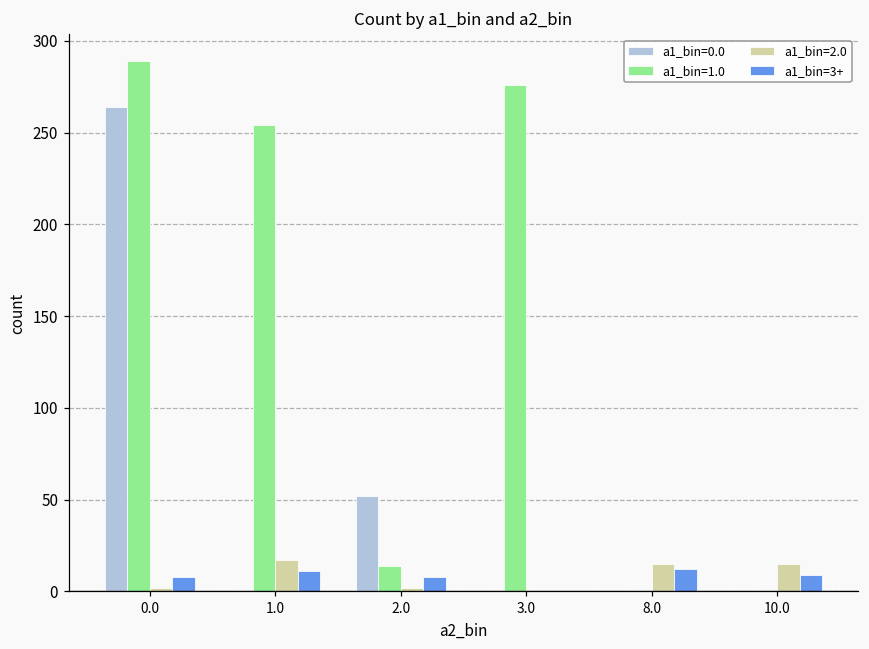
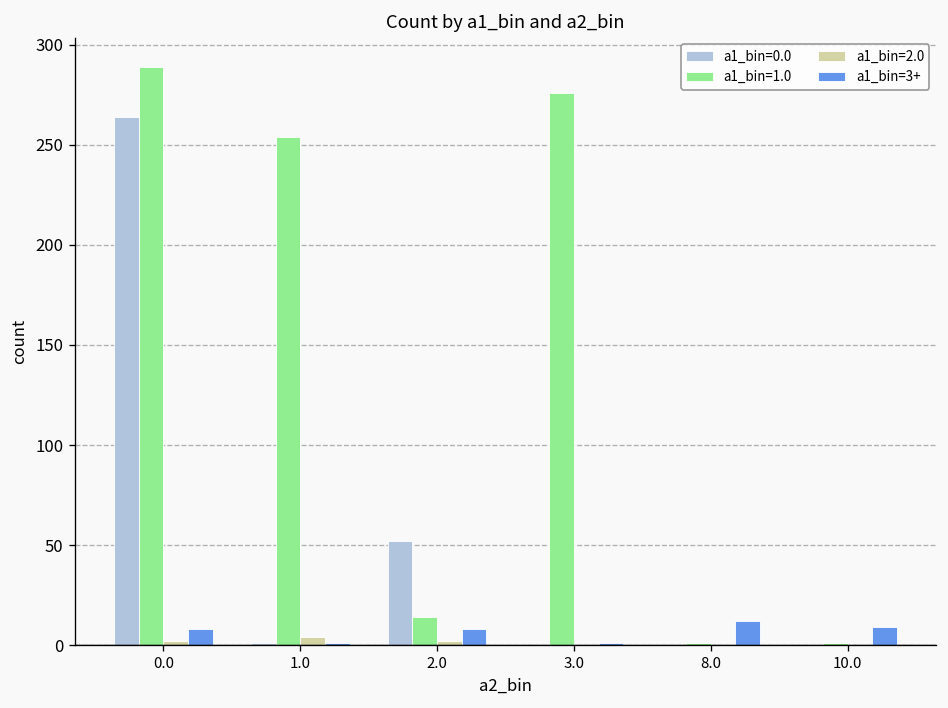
  {
    "a1_bin=0.0": {
      "0.0": 264,
      "2.0": 52,
      "3.0": 0,
      "8.0": 0,
      "10.0": 0
    },
    "a1_bin=1.0": {
      "0.0": 289,
      "1.0": 254,
      "2.0": 14,
      "3.0": 276
    },
    "a1_bin=2.0": {
      "0.0": 2,
-     "1.0": 17,
+     "1.0": 4,
      "2.0": 2,
      "3.0": 0,
-     "8.0": 15,
-     "10.0": 15
+     "8.0": 0,
+     "10.0": 0
    },
    "a1_bin=3+": {
      "0.0": 8,
-     "1.0": 11,
+     "1.0": 1,
      "2.0": 8,
      "8.0": 12,
      "10.0": 9
    }
  }
